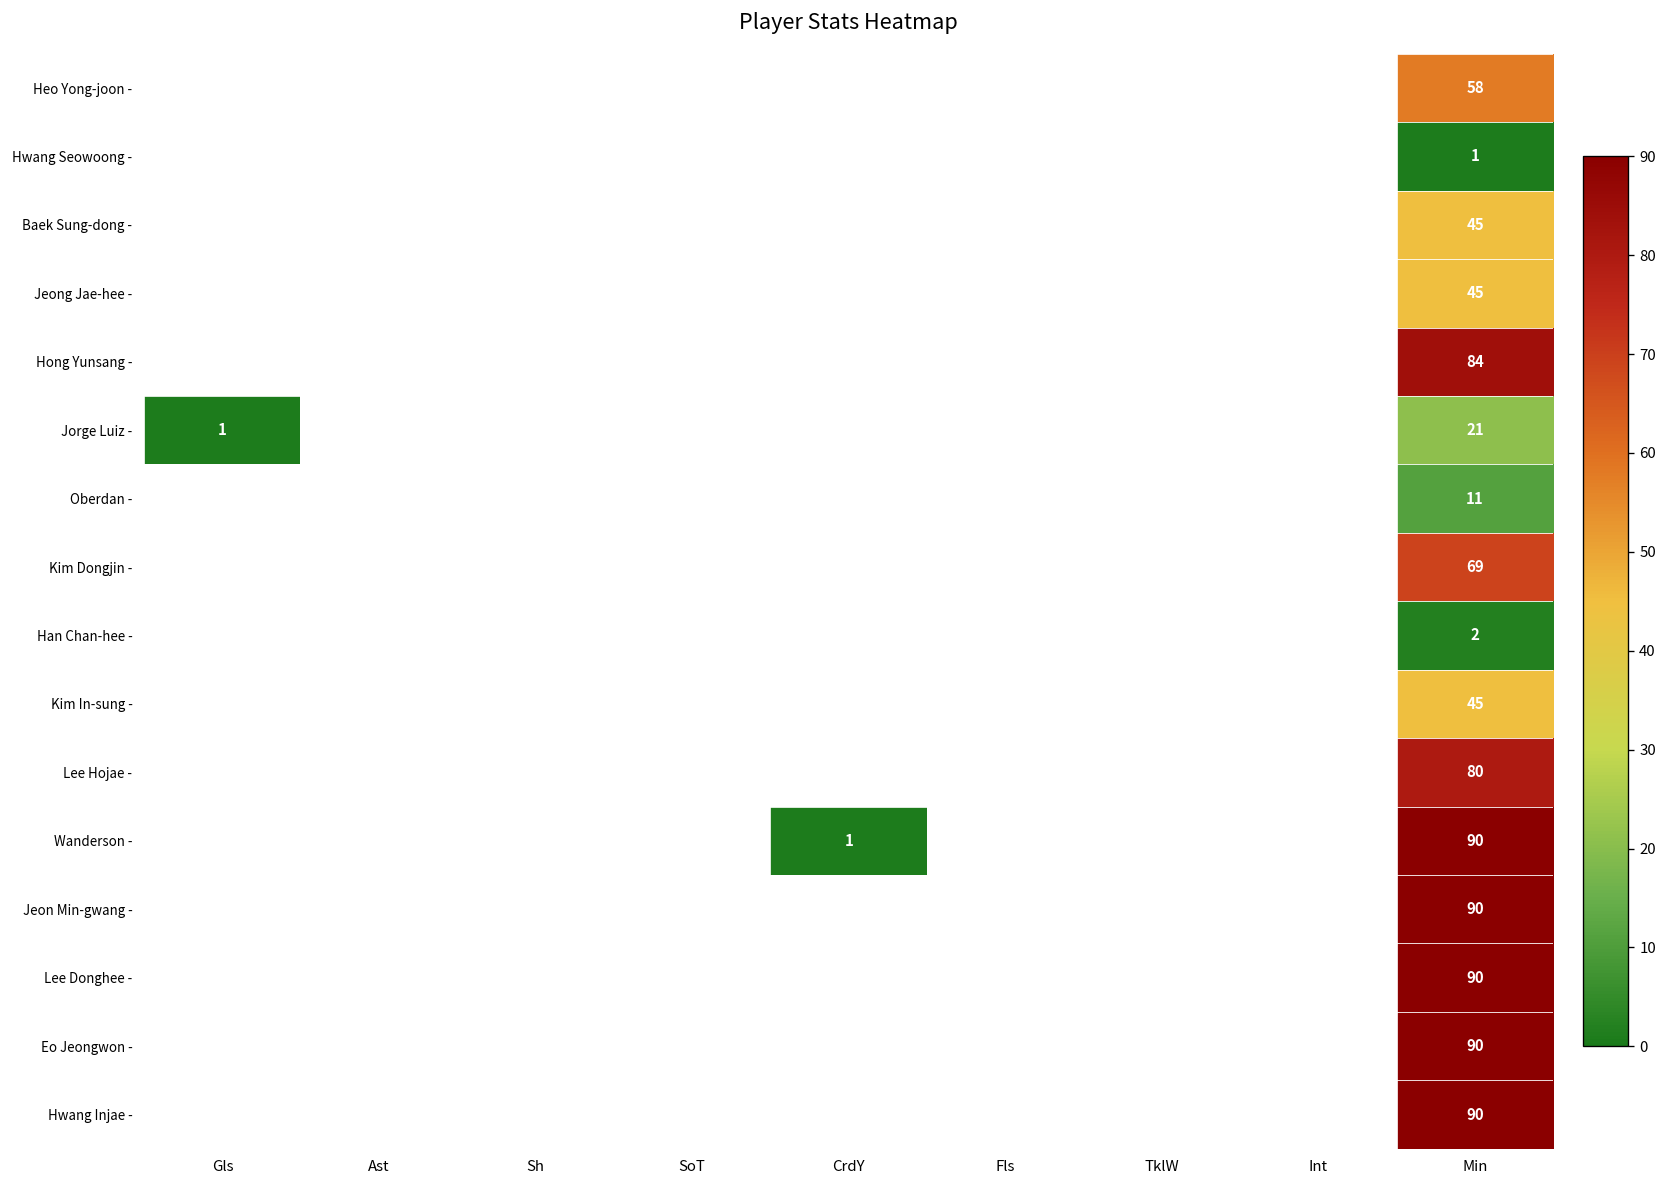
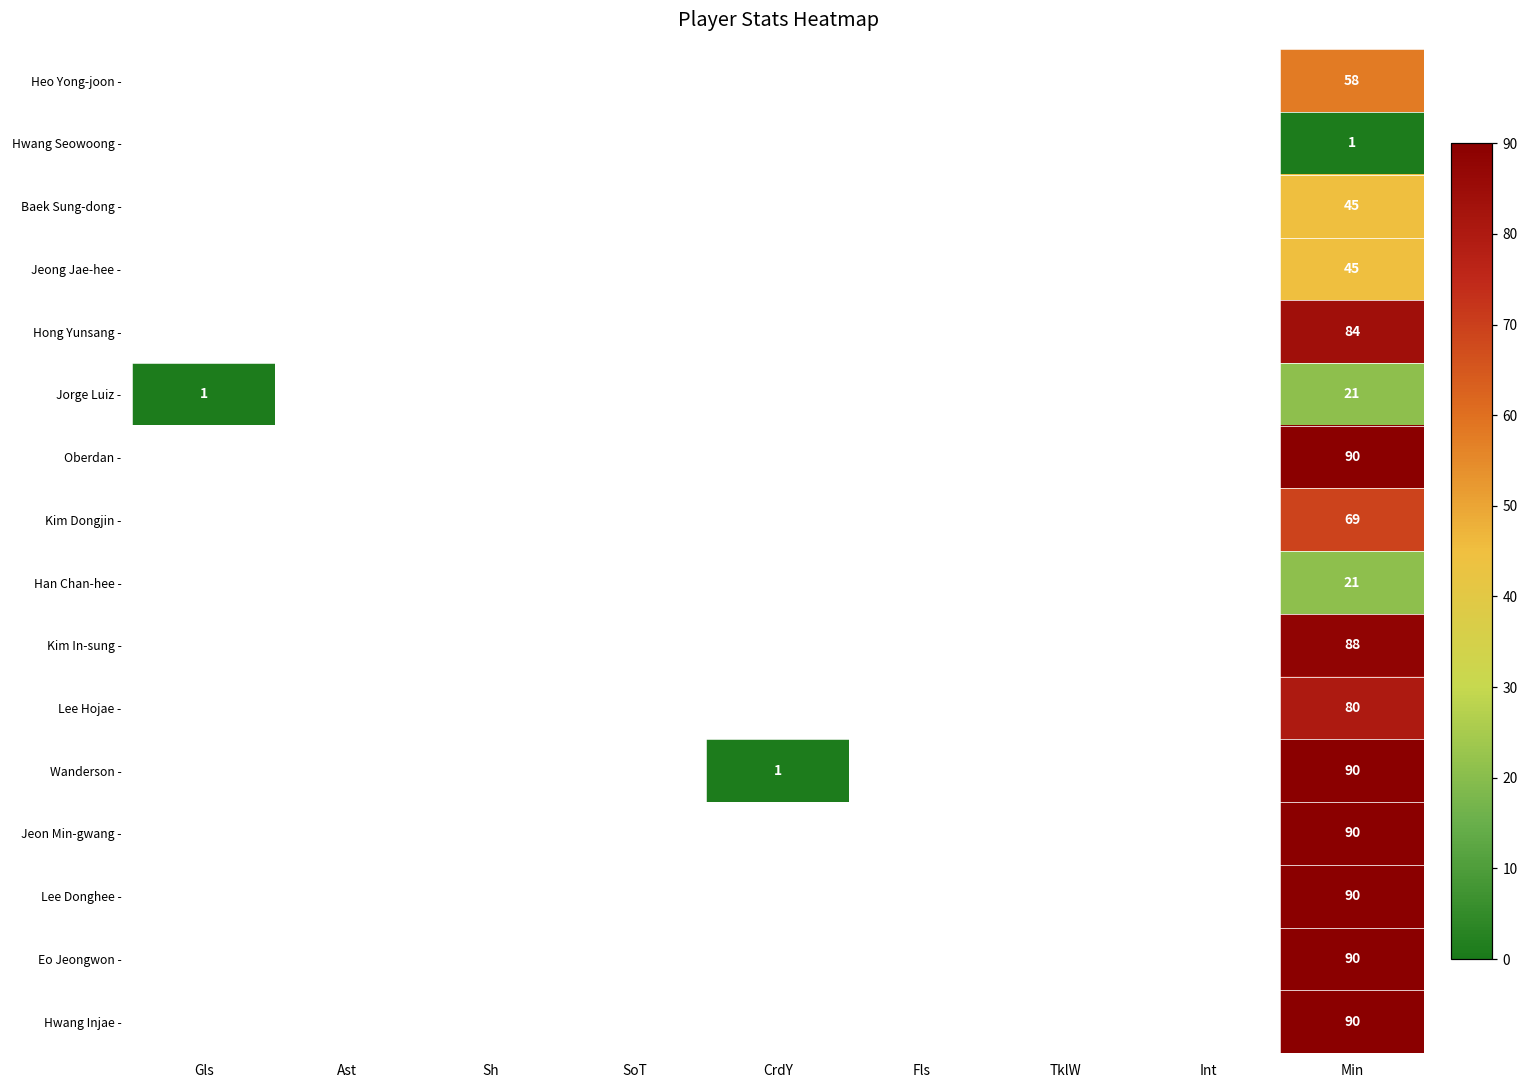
  {
    "Heo Yong-joon -": {
      "Min": 58
    },
    "Hwang Seowoong -": {
      "Min": 1
    },
    "Baek Sung-dong -": {
      "Min": 45
    },
    "Jeong Jae-hee -": {
      "Min": 45
    },
    "Hong Yunsang -": {
      "Min": 84
    },
    "Jorge Luiz -": {
      "Gls": 1,
      "Min": 21
    },
    "Oberdan -": {
-     "Min": 11
+     "Min": 90
    },
    "Kim Dongjin -": {
      "Min": 69
    },
    "Han Chan-hee -": {
-     "Min": 2
+     "Min": 21
    },
    "Kim In-sung -": {
-     "Min": 45
+     "Min": 88
    },
    "Lee Hojae -": {
      "Min": 80
    },
    "Wanderson -": {
      "CrdY": 1,
      "Min": 90
    },
    "Jeon Min-gwang -": {
      "Min": 90
    },
    "Lee Donghee -": {
      "Min": 90
    },
    "Eo Jeongwon -": {
      "Min": 90
    },
    "Hwang Injae -": {
      "Min": 90
    }
  }
